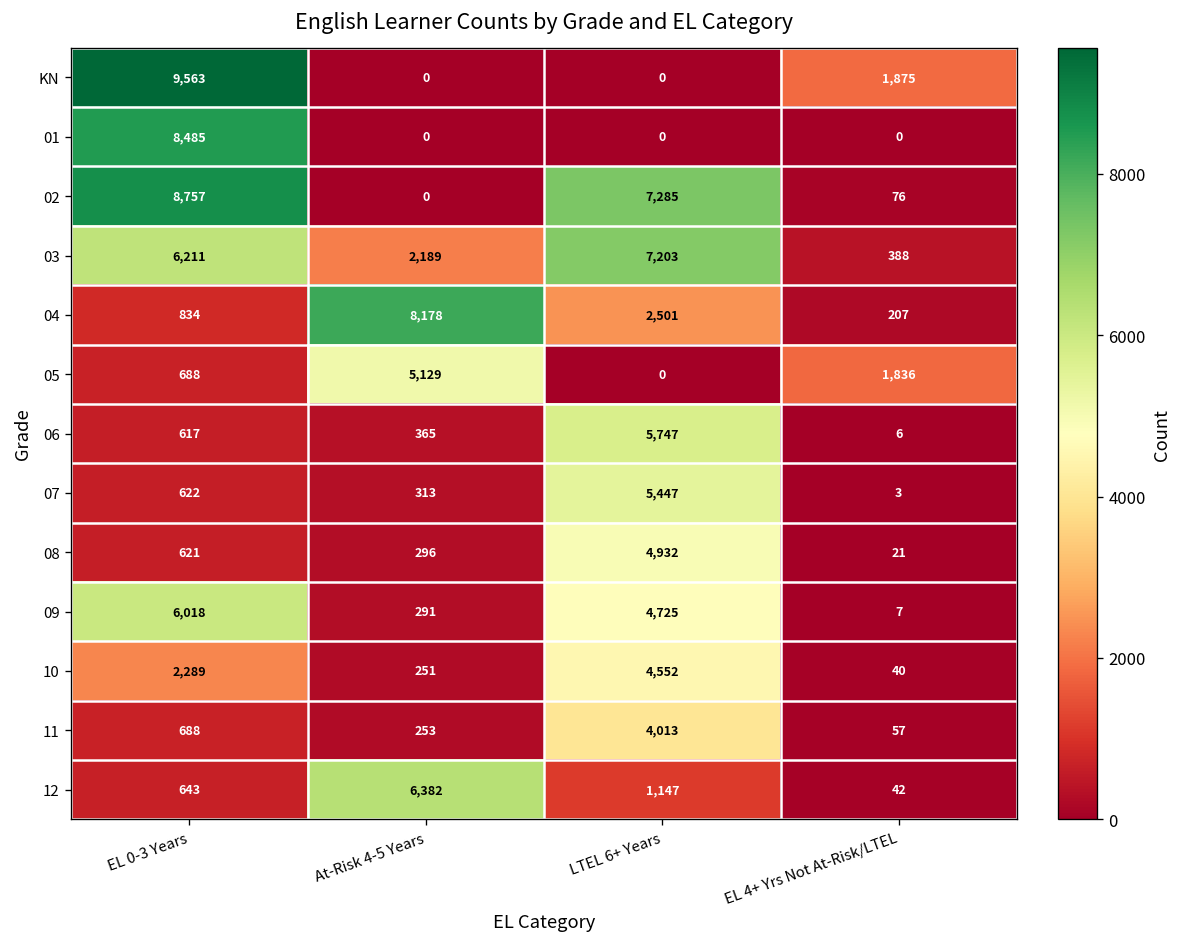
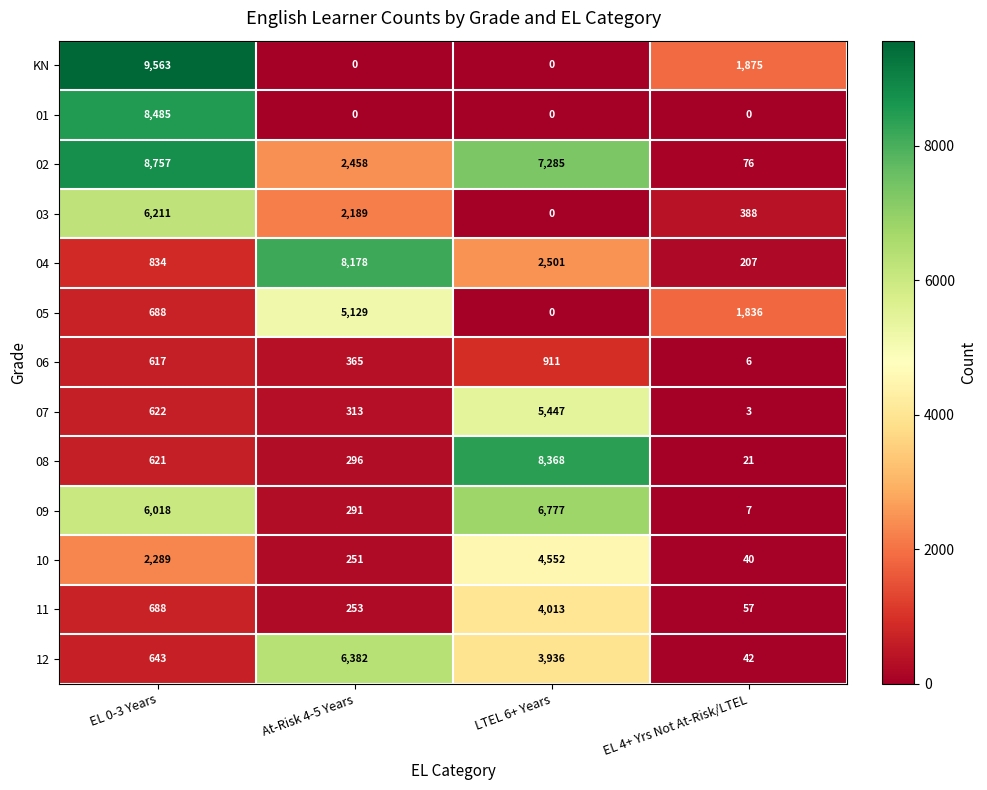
  {
    "KN": {
      "EL 0-3 Years": "9,563",
      "At-Risk 4-5 Years": "0",
      "LTEL 6+ Years": "0",
      "EL 4+ Yrs Not At-Risk/LTEL": "1,875"
    },
    "01": {
      "EL 0-3 Years": "8,485",
      "At-Risk 4-5 Years": "0",
      "LTEL 6+ Years": "0",
      "EL 4+ Yrs Not At-Risk/LTEL": "0"
    },
    "02": {
      "EL 0-3 Years": "8,757",
-     "At-Risk 4-5 Years": "0",
+     "At-Risk 4-5 Years": "2,458",
      "LTEL 6+ Years": "7,285",
      "EL 4+ Yrs Not At-Risk/LTEL": "76"
    },
    "03": {
      "EL 0-3 Years": "6,211",
      "At-Risk 4-5 Years": "2,189",
-     "LTEL 6+ Years": "7,203",
+     "LTEL 6+ Years": "0",
      "EL 4+ Yrs Not At-Risk/LTEL": "388"
    },
    "04": {
      "EL 0-3 Years": "834",
      "At-Risk 4-5 Years": "8,178",
      "LTEL 6+ Years": "2,501",
      "EL 4+ Yrs Not At-Risk/LTEL": "207"
    },
    "05": {
      "EL 0-3 Years": "688",
      "At-Risk 4-5 Years": "5,129",
      "LTEL 6+ Years": "0",
      "EL 4+ Yrs Not At-Risk/LTEL": "1,836"
    },
    "06": {
      "EL 0-3 Years": "617",
      "At-Risk 4-5 Years": "365",
-     "LTEL 6+ Years": "5,747",
+     "LTEL 6+ Years": "911",
      "EL 4+ Yrs Not At-Risk/LTEL": "6"
    },
    "07": {
      "EL 0-3 Years": "622",
      "At-Risk 4-5 Years": "313",
      "LTEL 6+ Years": "5,447",
      "EL 4+ Yrs Not At-Risk/LTEL": "3"
    },
    "08": {
      "EL 0-3 Years": "621",
      "At-Risk 4-5 Years": "296",
-     "LTEL 6+ Years": "4,932",
+     "LTEL 6+ Years": "8,368",
      "EL 4+ Yrs Not At-Risk/LTEL": "21"
    },
    "09": {
      "EL 0-3 Years": "6,018",
      "At-Risk 4-5 Years": "291",
-     "LTEL 6+ Years": "4,725",
+     "LTEL 6+ Years": "6,777",
      "EL 4+ Yrs Not At-Risk/LTEL": "7"
    },
    "10": {
      "EL 0-3 Years": "2,289",
      "At-Risk 4-5 Years": "251",
      "LTEL 6+ Years": "4,552",
      "EL 4+ Yrs Not At-Risk/LTEL": "40"
    },
    "11": {
      "EL 0-3 Years": "688",
      "At-Risk 4-5 Years": "253",
      "LTEL 6+ Years": "4,013",
      "EL 4+ Yrs Not At-Risk/LTEL": "57"
    },
    "12": {
      "EL 0-3 Years": "643",
      "At-Risk 4-5 Years": "6,382",
-     "LTEL 6+ Years": "1,147",
+     "LTEL 6+ Years": "3,936",
      "EL 4+ Yrs Not At-Risk/LTEL": "42"
    }
  }
